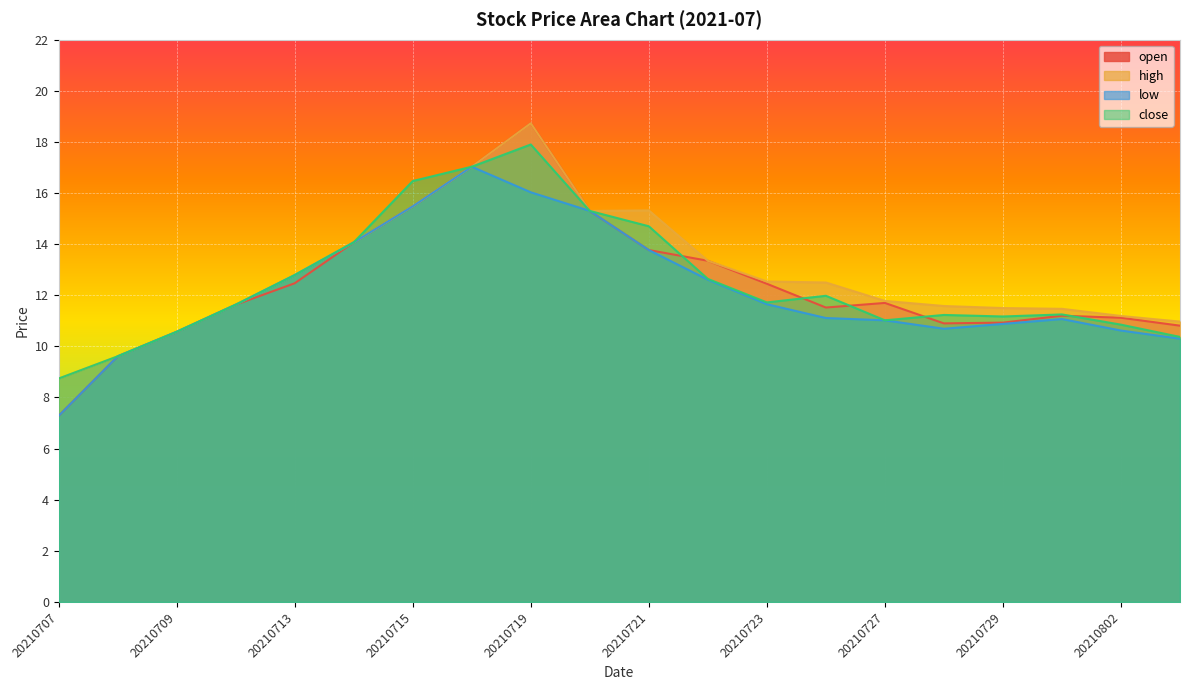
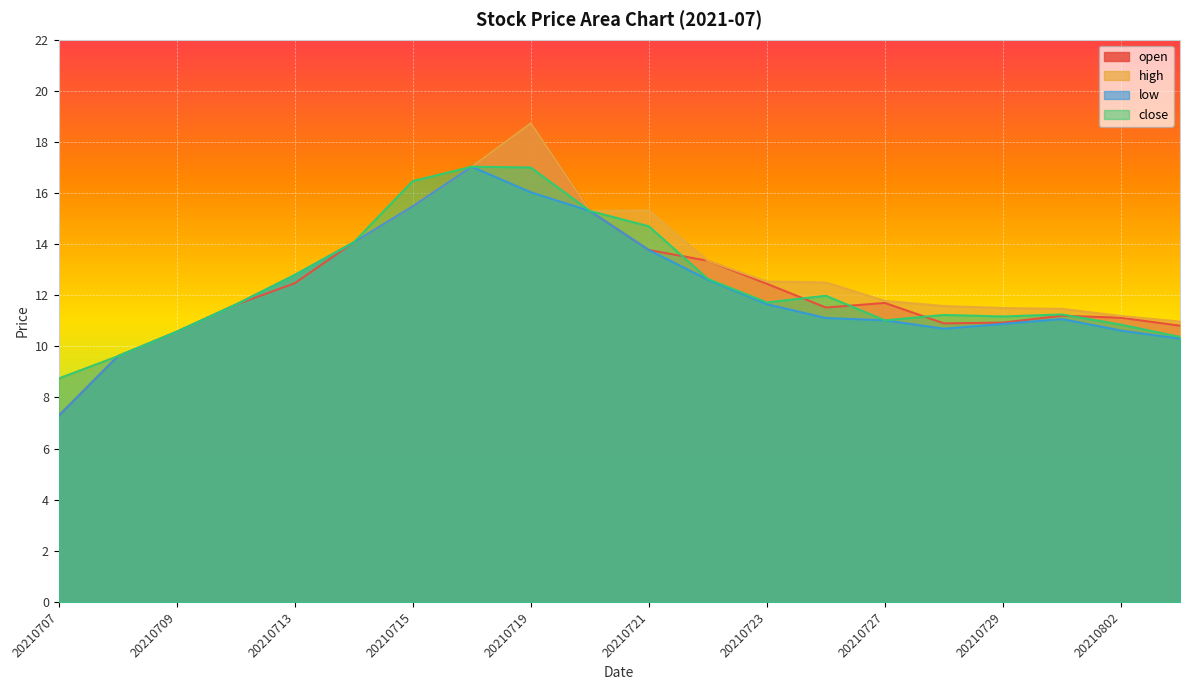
  {
    "open": {
      "20210713": 12.5
    },
    "high": {
      "20210721": 15.3,
      "20210729": 11.5
    },
    "low": {
      "20210719": 16.0,
      "20210802": 10.6
    },
    "close": {
      "20210715": 16.5,
-     "20210719": 17.9,
+     "20210719": 17.0,
      "20210721": 14.7,
      "20210729": 11.2,
      "20210802": 10.9
    }
  }
